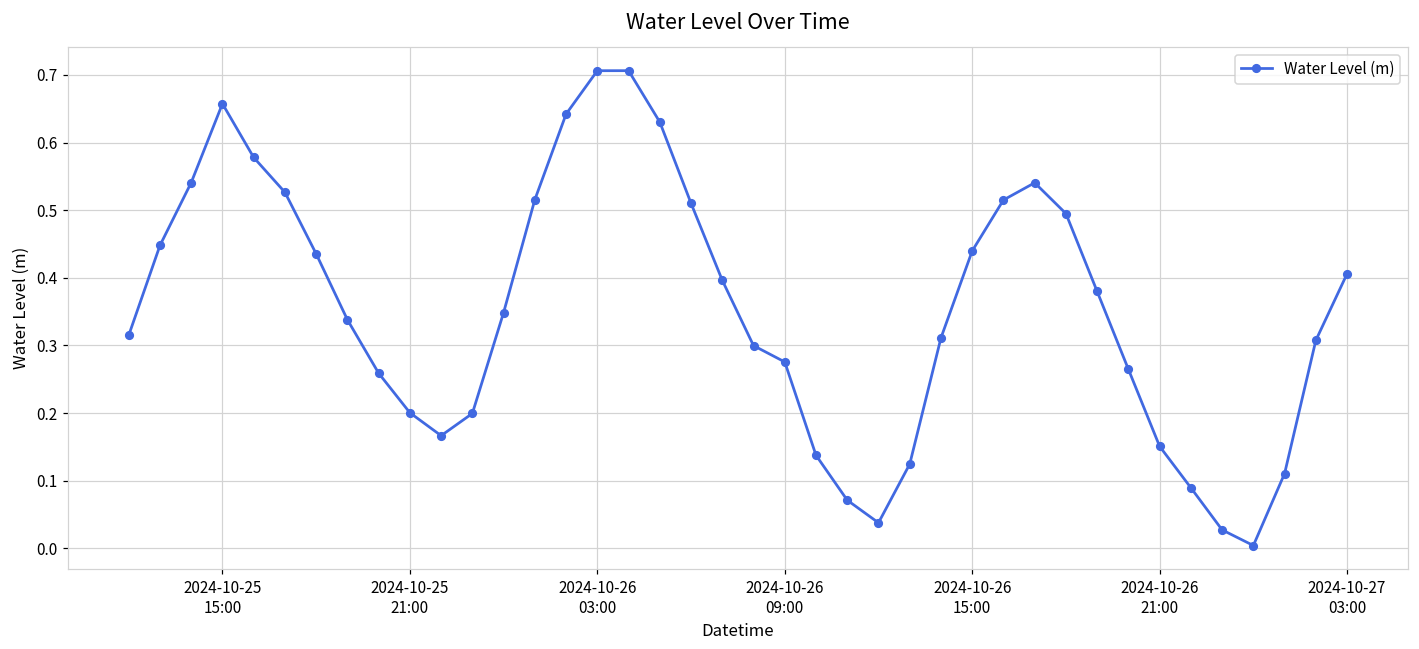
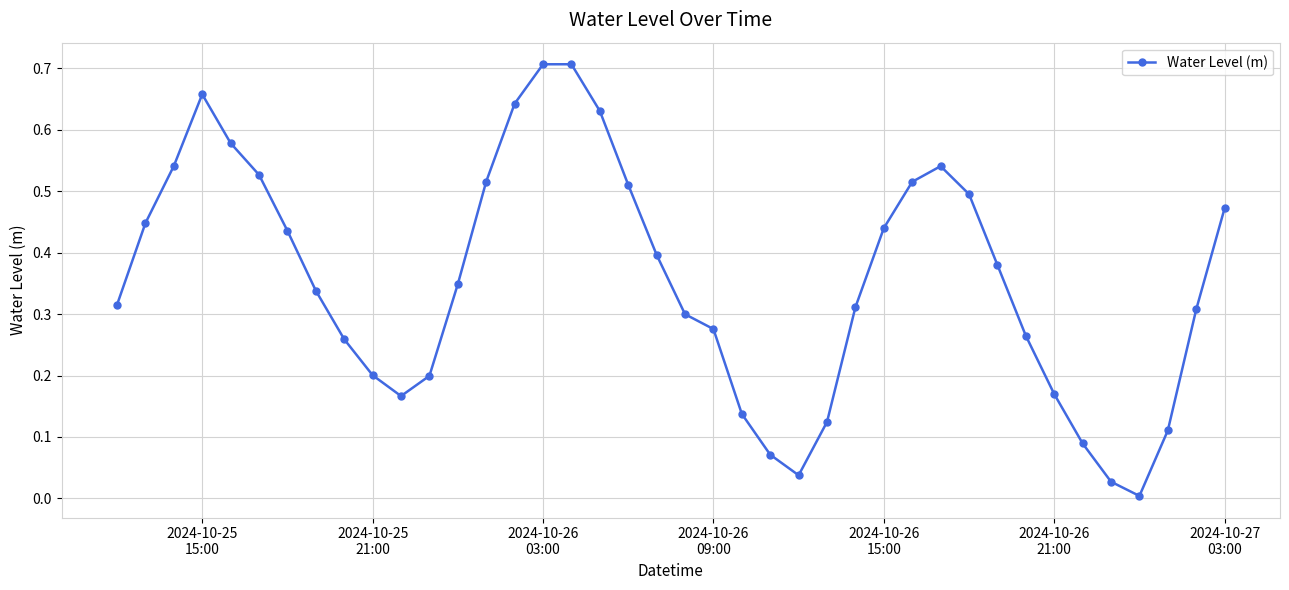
  {
    "2024-10-25 15:00": 0.66,
    "2024-10-25 21:00": 0.20,
    "2024-10-26 03:00": 0.71,
    "2024-10-26 09:00": 0.28,
    "2024-10-26 15:00": 0.44,
-   "2024-10-26 21:00": 0.15,
-   "2024-10-27 03:00": 0.41
+   "2024-10-26 21:00": 0.17,
+   "2024-10-27 03:00": 0.47
  }
